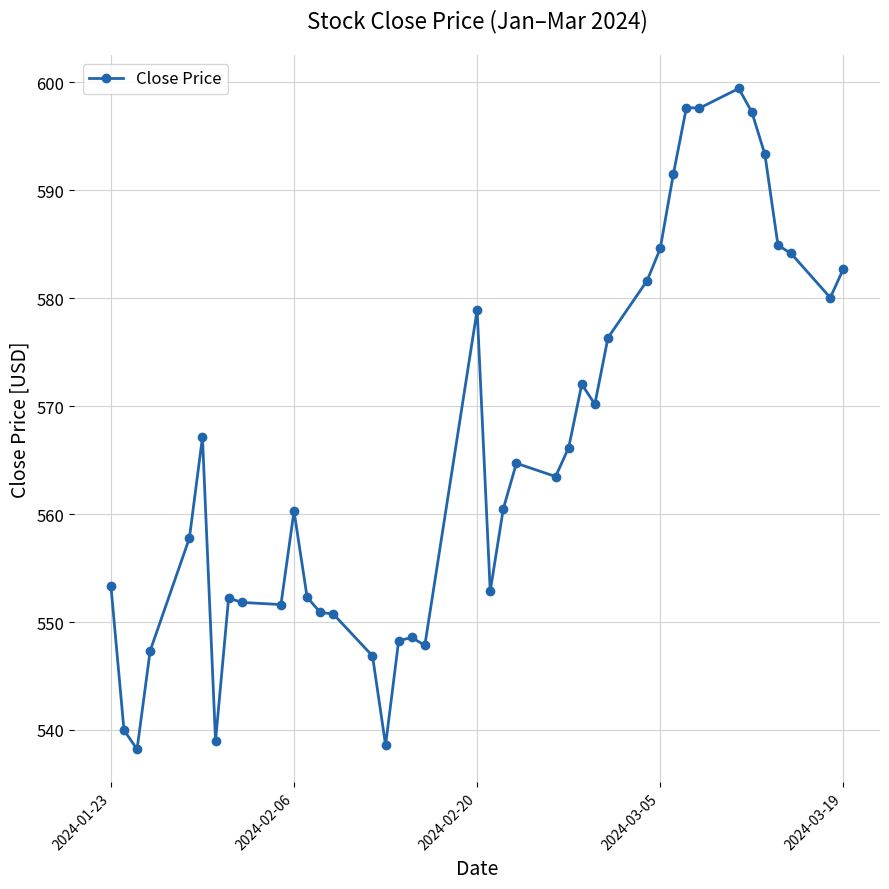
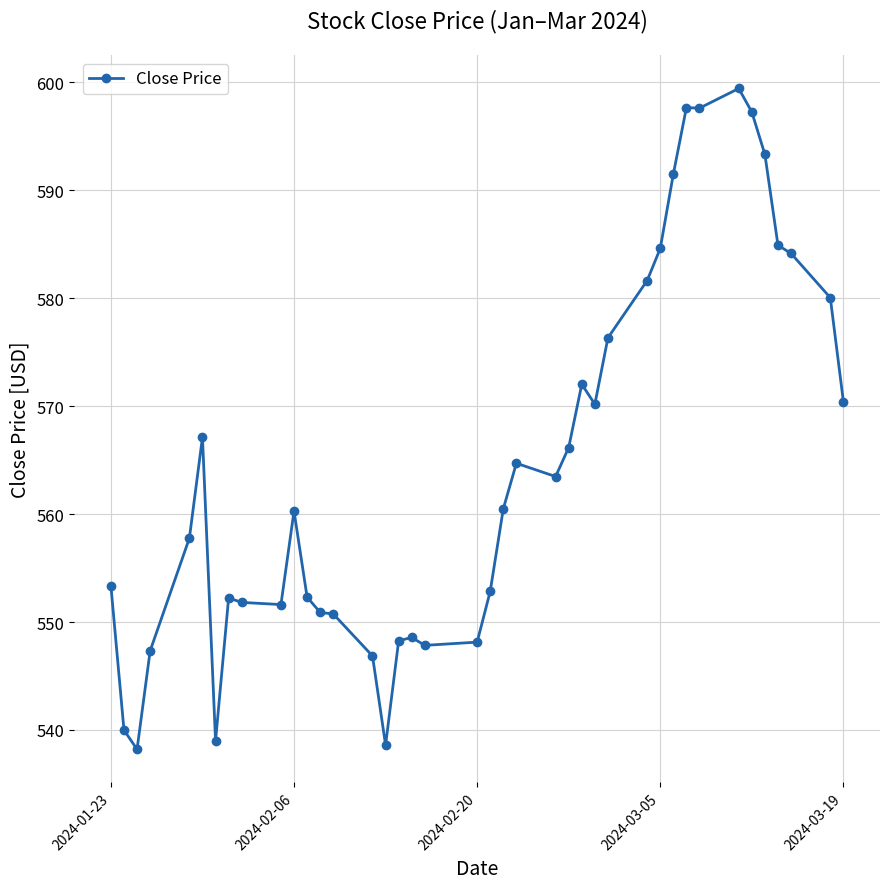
  {
    "2024-01-23": 553.3,
    "2024-02-06": 560.3,
-   "2024-02-20": 578.9,
+   "2024-02-20": 548.1,
    "2024-03-05": 584.6,
-   "2024-03-19": 582.7
+   "2024-03-19": 570.4
  }
